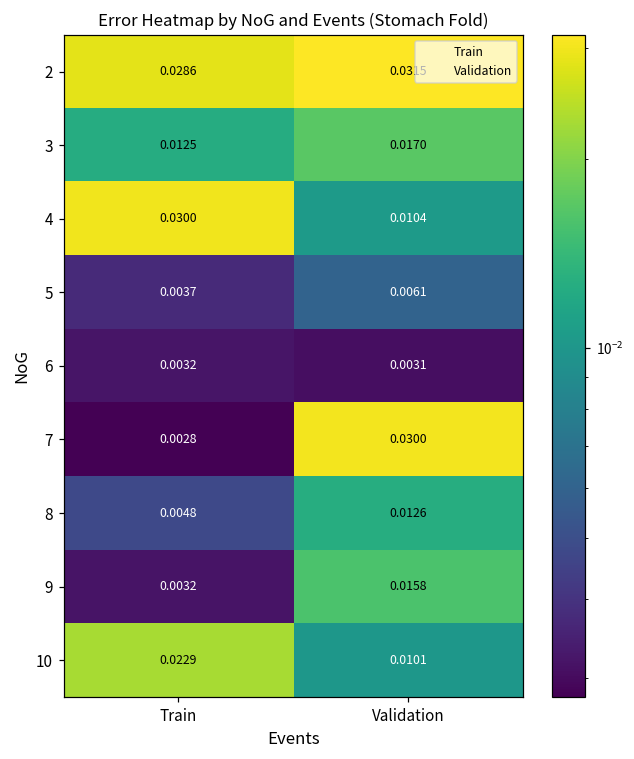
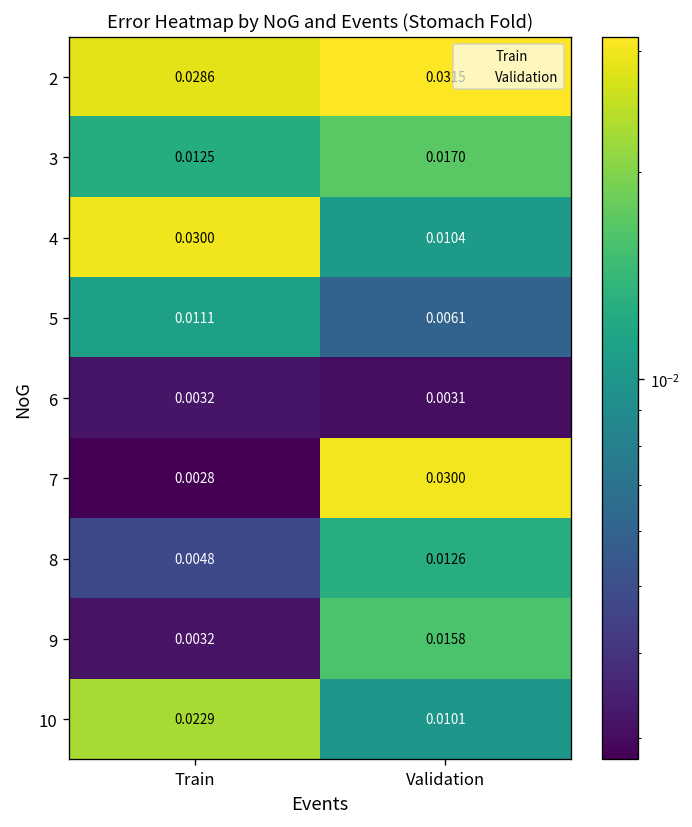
  {
    "2": {
      "Train": 0.0286
    },
    "3": {
      "Train": 0.0125,
      "Validation": 0.0170
    },
    "4": {
      "Train": 0.0300,
      "Validation": 0.0104
    },
    "5": {
-     "Train": 0.0037,
+     "Train": 0.0111,
      "Validation": 0.0061
    },
    "6": {
      "Train": 0.0032,
      "Validation": 0.0031
    },
    "7": {
      "Train": 0.0028,
      "Validation": 0.0300
    },
    "8": {
      "Train": 0.0048,
      "Validation": 0.0126
    },
    "9": {
      "Train": 0.0032,
      "Validation": 0.0158
    },
    "10": {
      "Train": 0.0229,
      "Validation": 0.0101
    }
  }
